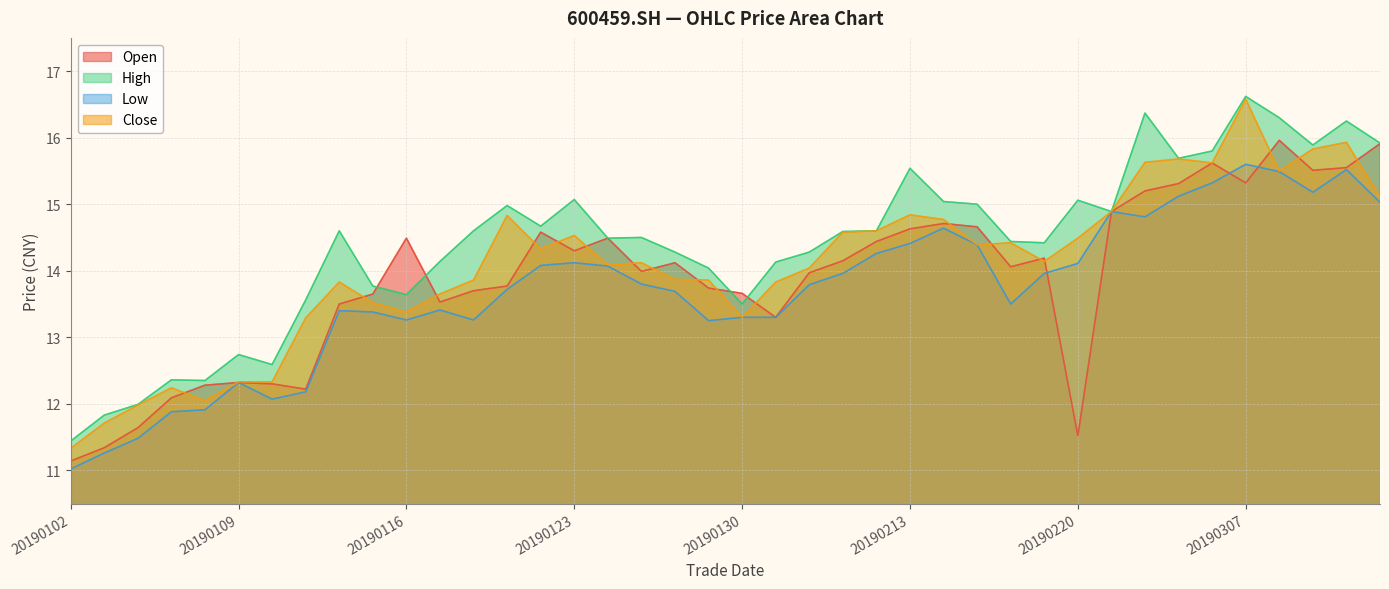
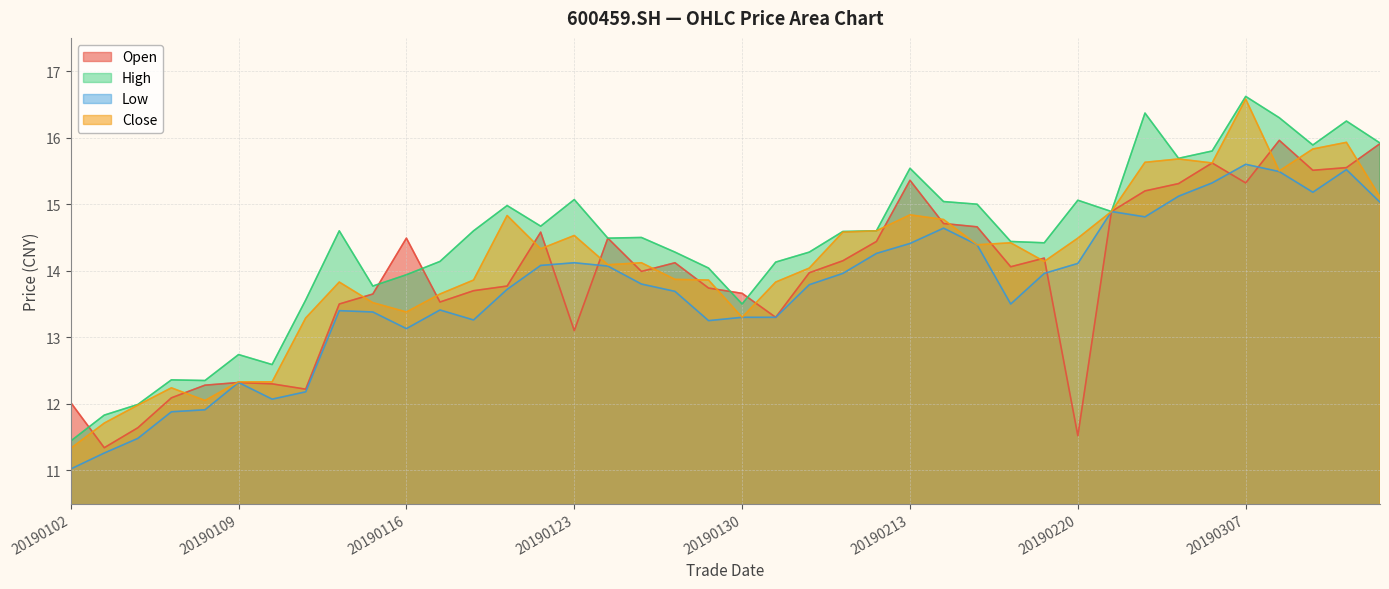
  {
    "Open": {
-     "20190102": 11.1,
+     "20190102": 12.0,
      "20190116": 14.5,
-     "20190123": 14.3,
+     "20190123": 13.1,
      "20190130": 13.7,
-     "20190213": 14.6,
+     "20190213": 15.4,
      "20190220": 11.5,
      "20190307": 15.3
    },
    "High": {
      "20190102": 11.4,
      "20190109": 12.7,
-     "20190116": 13.6,
+     "20190116": 13.9,
      "20190123": 15.1,
      "20190130": 13.5,
      "20190213": 15.5,
      "20190220": 15.1,
      "20190307": 16.6
    },
    "Low": {
      "20190102": 11.0,
-     "20190116": 13.3,
+     "20190116": 13.1,
      "20190123": 14.1,
      "20190213": 14.4,
      "20190220": 14.1,
      "20190307": 15.6
    },
    "Close": {
      "20190102": 11.3,
      "20190116": 13.4,
      "20190123": 14.5,
      "20190213": 14.8,
      "20190220": 14.5,
      "20190307": 16.6
    }
  }
